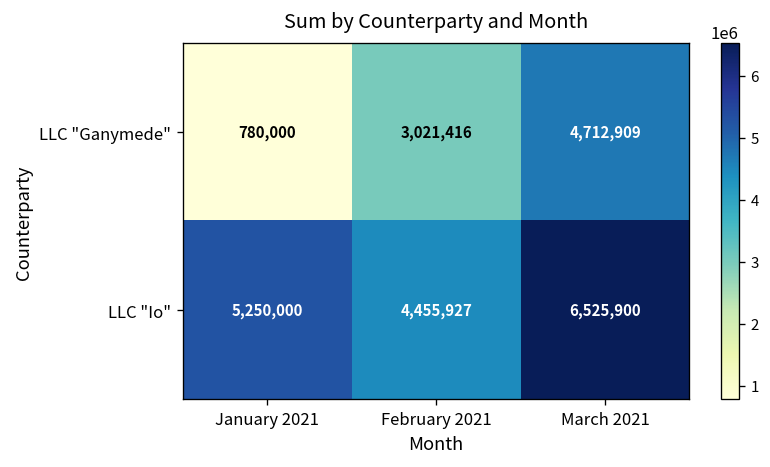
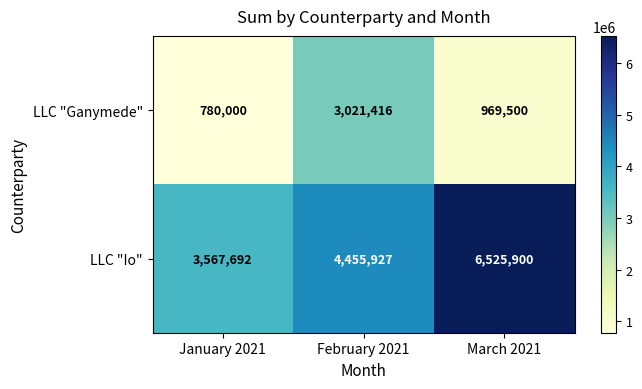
  {
    "LLC \"Ganymede\"": {
      "January 2021": "780,000",
      "February 2021": "3,021,416",
-     "March 2021": "4,712,909"
+     "March 2021": "969,500"
    },
    "LLC \"Io\"": {
-     "January 2021": "5,250,000",
+     "January 2021": "3,567,692",
      "February 2021": "4,455,927",
      "March 2021": "6,525,900"
    }
  }
